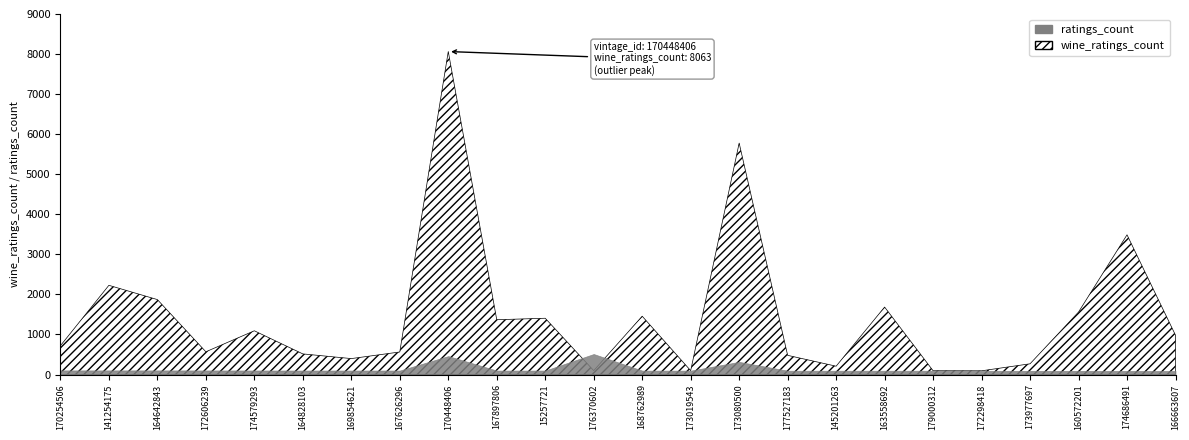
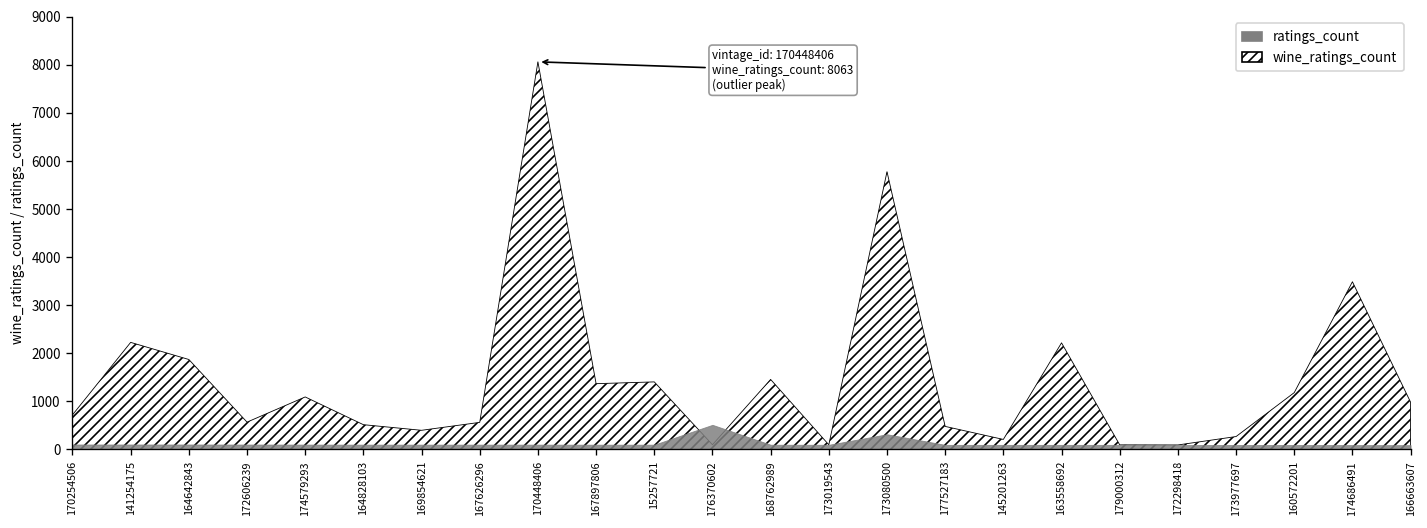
  {
    "wine_ratings_count": {
      "170254506": 700,
      "141254175": 2200,
      "164642843": 1900,
      "172606239": 600,
      "174579293": 1100,
      "164828103": 500,
      "169854621": 400,
      "167626296": 600,
      "167897806": 1400,
      "15257721": 1400,
      "176370602": 100,
      "168762989": 1500,
      "173080500": 5800,
      "177527183": 500,
      "145201263": 200,
-     "163558692": 1700,
+     "163558692": 2200,
      "173977697": 300,
-     "160572201": 1600,
+     "160572201": 1200,
      "174686491": 3500,
      "166663607": 1000
    },
    "ratings_count": {
      "170254506": 100,
      "141254175": 100,
      "164642843": 100,
      "172606239": 100,
      "174579293": 100,
      "164828103": 100,
      "169854621": 100,
      "167626296": 100,
-     "170448406": 500,
+     "170448406": 100,
      "167897806": 100,
      "15257721": 100,
      "176370602": 500,
      "168762989": 100,
      "173080500": 300,
      "177527183": 100,
      "145201263": 100,
      "163558692": 100,
      "173977697": 100,
      "160572201": 100,
      "174686491": 100,
      "166663607": 100
    }
  }
